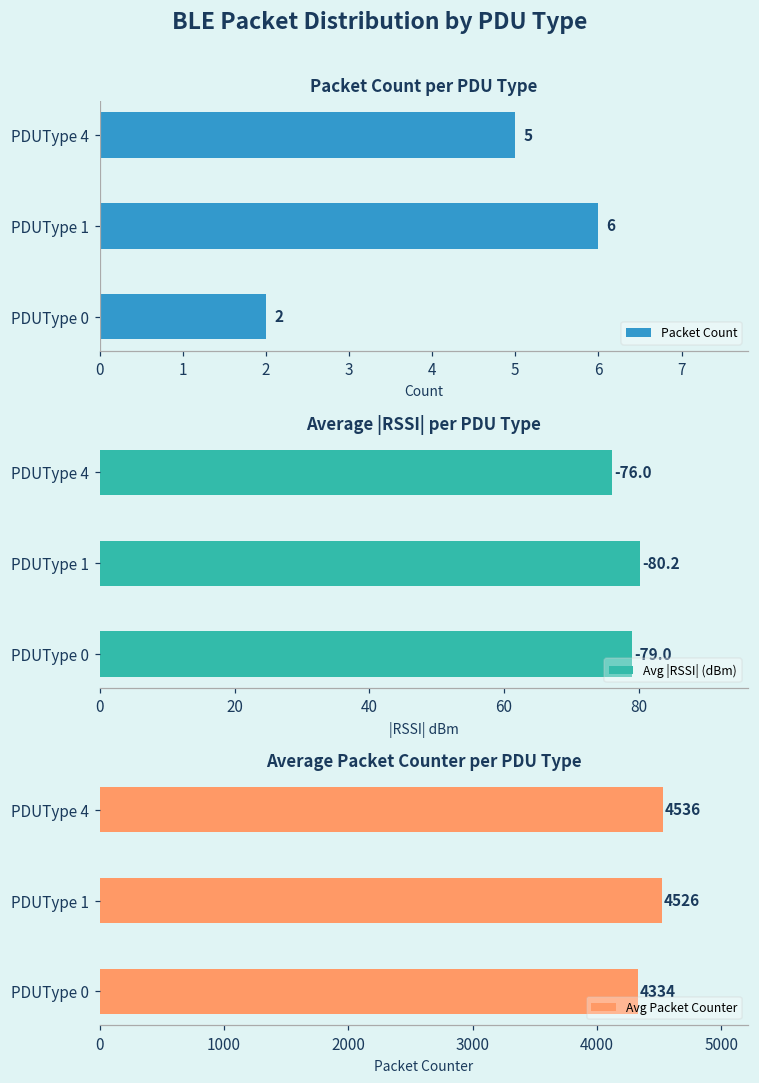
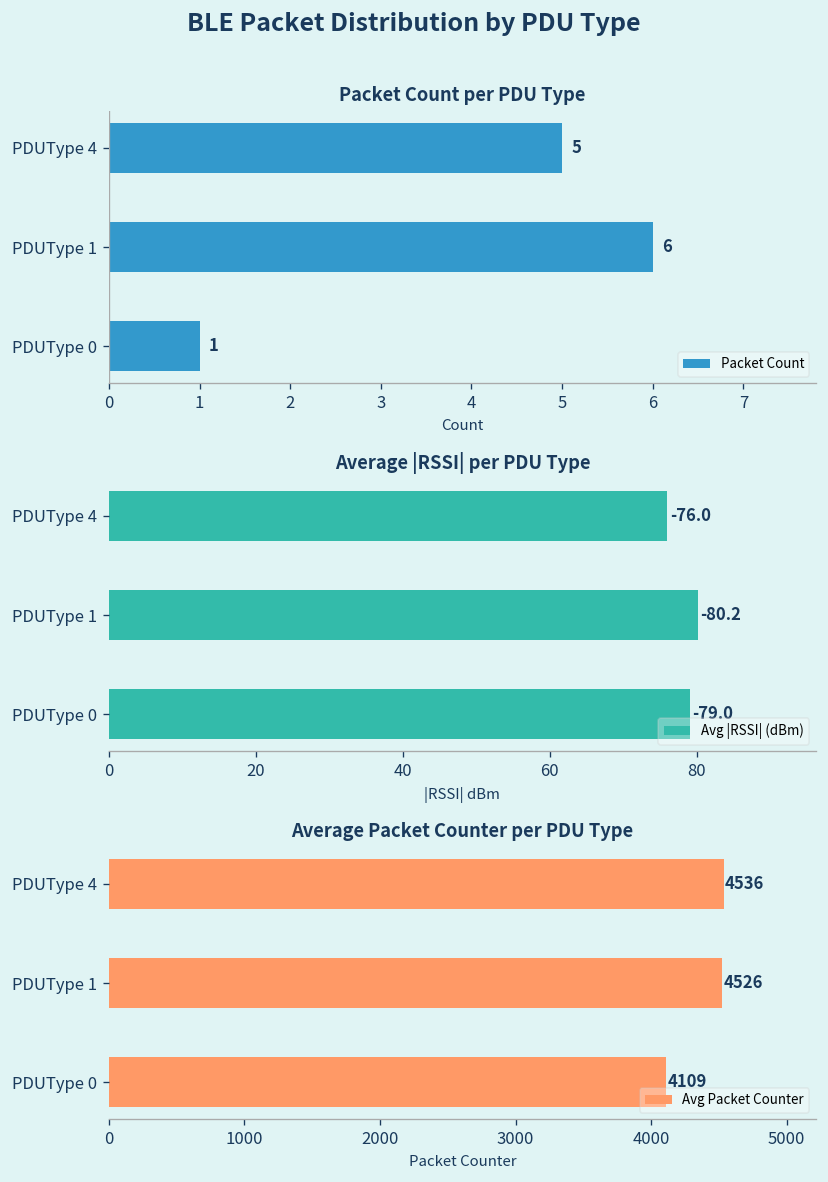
  {
    "Packet Count per PDU Type": {
      "PDUType 4": 5,
      "PDUType 1": 6,
-     "PDUType 0": 2
+     "PDUType 0": 1
    },
    "Average Packet Counter per PDU Type": {
      "PDUType 4": 4536,
      "PDUType 1": 4526,
-     "PDUType 0": 4334
+     "PDUType 0": 4109
    }
  }
